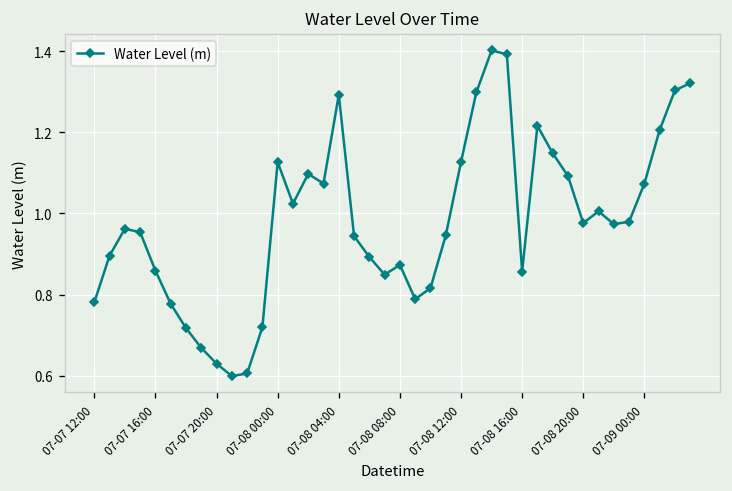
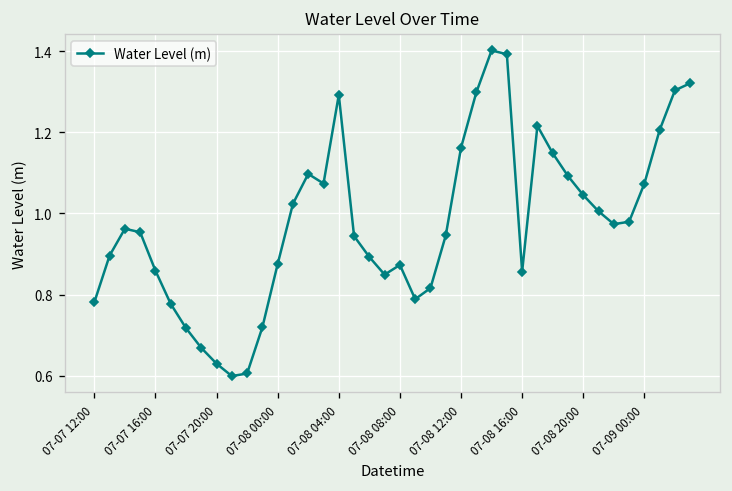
  {
    "07-07 12:00": 0.78,
    "07-07 16:00": 0.86,
    "07-07 20:00": 0.63,
-   "07-08 00:00": 1.13,
+   "07-08 00:00": 0.88,
    "07-08 04:00": 1.29,
    "07-08 08:00": 0.87,
-   "07-08 12:00": 1.13,
+   "07-08 12:00": 1.16,
    "07-08 16:00": 0.86,
-   "07-08 20:00": 0.98,
+   "07-08 20:00": 1.05,
    "07-09 00:00": 1.07
  }
